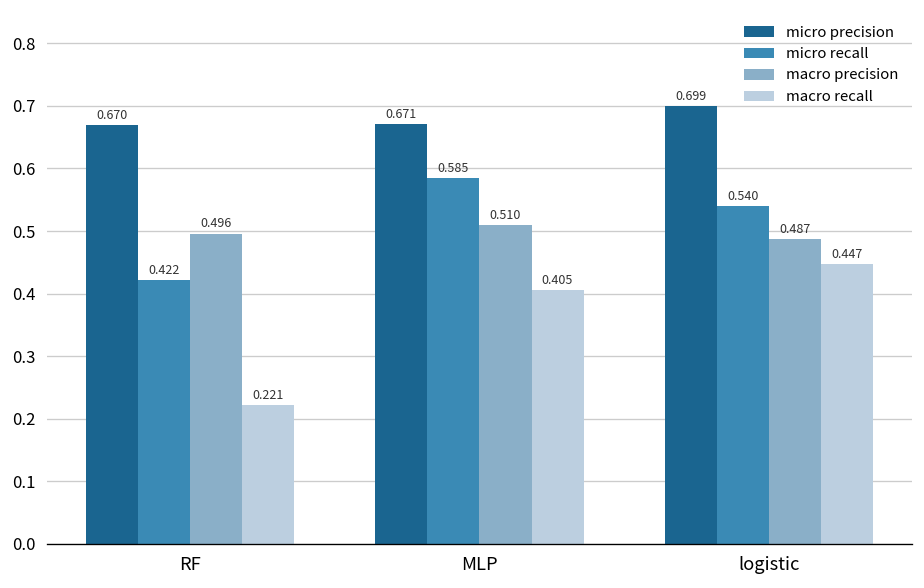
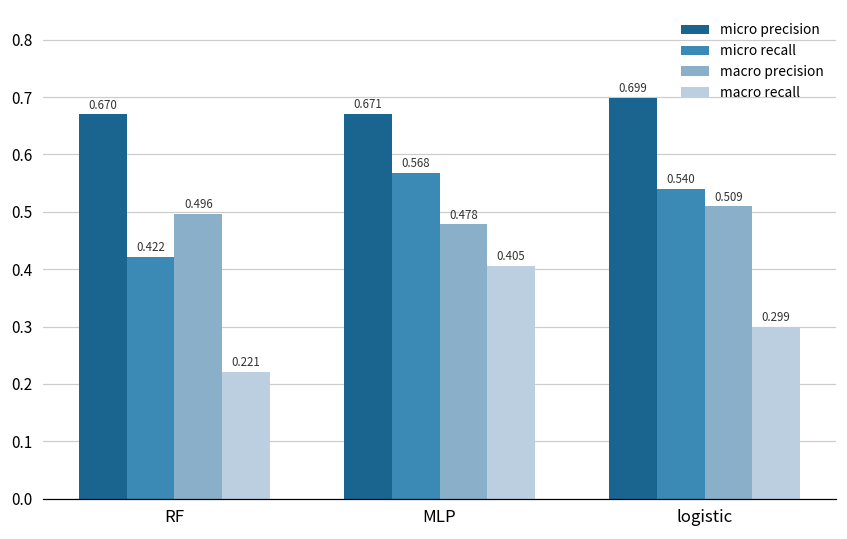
  {
    "micro precision": {
      "RF": 0.670,
      "MLP": 0.671,
      "logistic": 0.699
    },
    "micro recall": {
      "RF": 0.422,
-     "MLP": 0.585,
+     "MLP": 0.568,
      "logistic": 0.540
    },
    "macro precision": {
      "RF": 0.496,
-     "MLP": 0.510,
-     "logistic": 0.487
+     "MLP": 0.478,
+     "logistic": 0.509
    },
    "macro recall": {
      "RF": 0.221,
      "MLP": 0.405,
-     "logistic": 0.447
+     "logistic": 0.299
    }
  }
